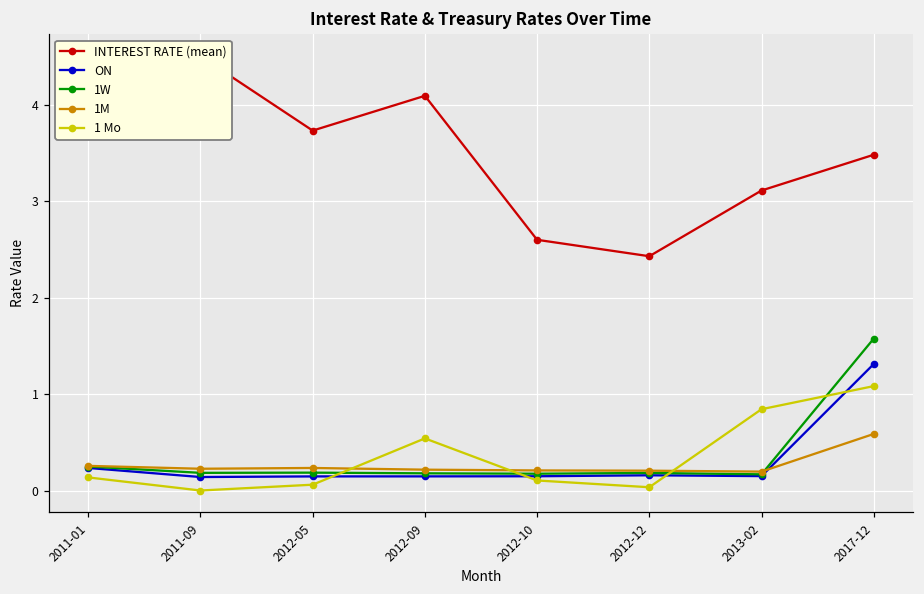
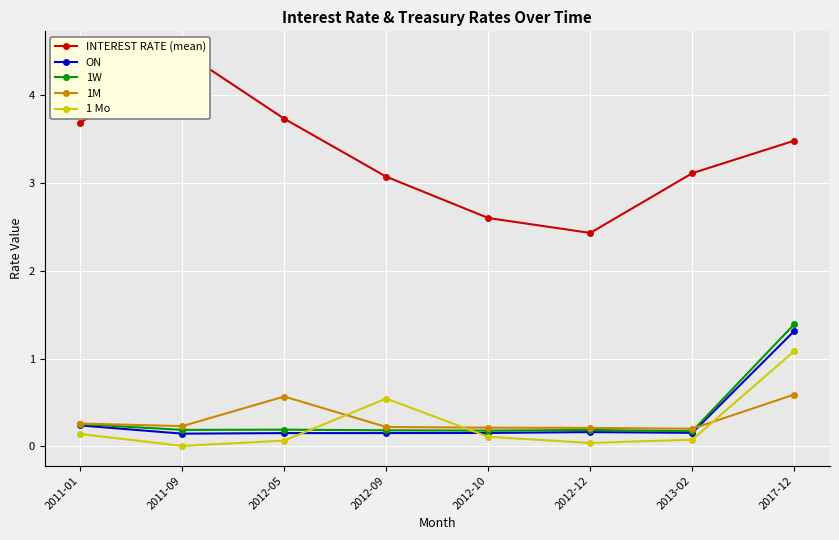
  {
    "INTEREST RATE (mean)": {
      "2011-01": 3.7,
      "2012-05": 3.7,
-     "2012-09": 4.1,
+     "2012-09": 3.1,
      "2012-10": 2.6,
      "2012-12": 2.4,
      "2013-02": 3.1,
      "2017-12": 3.5
    },
    "ON": {
      "2011-09": 0.1,
      "2012-05": 0.2,
      "2012-09": 0.2,
      "2017-12": 1.3
    },
    "1W": {
      "2011-09": 0.2,
      "2012-05": 0.2,
      "2012-09": 0.2,
-     "2017-12": 1.6
+     "2017-12": 1.4
    },
    "1M": {
      "2011-09": 0.2,
-     "2012-05": 0.2,
+     "2012-05": 0.6,
      "2012-09": 0.2,
      "2012-10": 0.2,
      "2017-12": 0.6
    },
    "1 Mo": {
      "2011-01": 0.1,
      "2011-09": 0.0,
      "2012-05": 0.1,
      "2012-09": 0.5,
      "2012-10": 0.1,
      "2012-12": 0.0,
-     "2013-02": 0.8,
+     "2013-02": 0.1,
      "2017-12": 1.1
    }
  }
